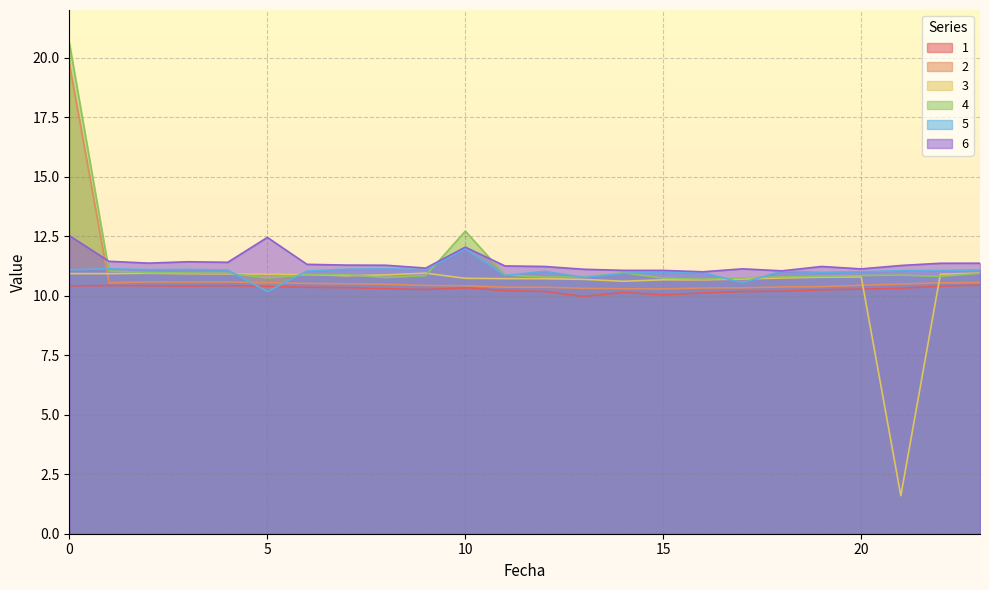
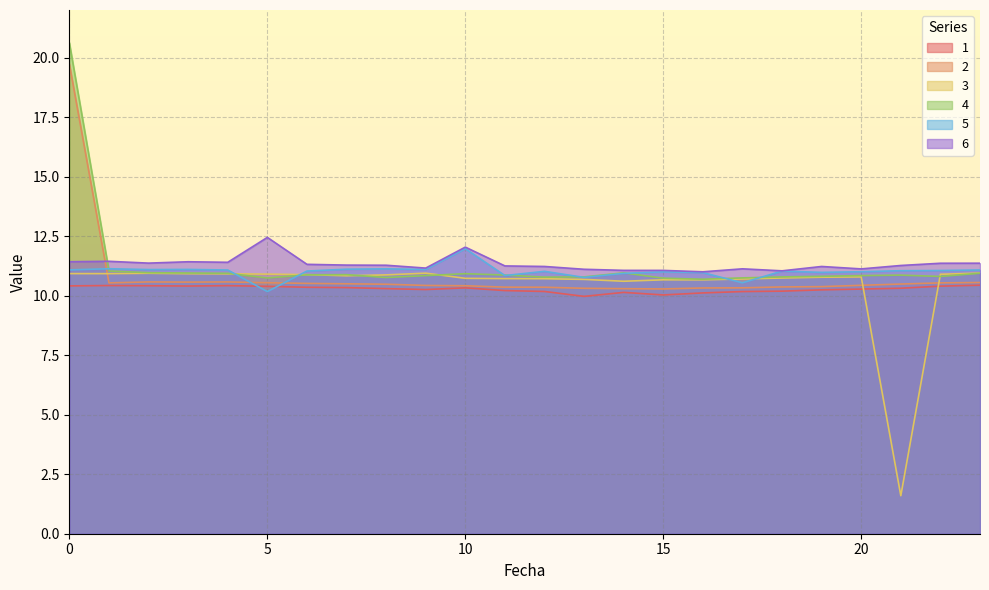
  {
    "4": {
      "0": 20.6,
      "5": 10.7,
-     "10": 12.7
+     "10": 10.9
    },
    "5": {
      "0": 11.1,
      "5": 10.2,
      "20": 11.0
    },
    "6": {
-     "0": 12.5,
+     "0": 11.4,
      "5": 12.4,
      "20": 11.1
    }
  }
